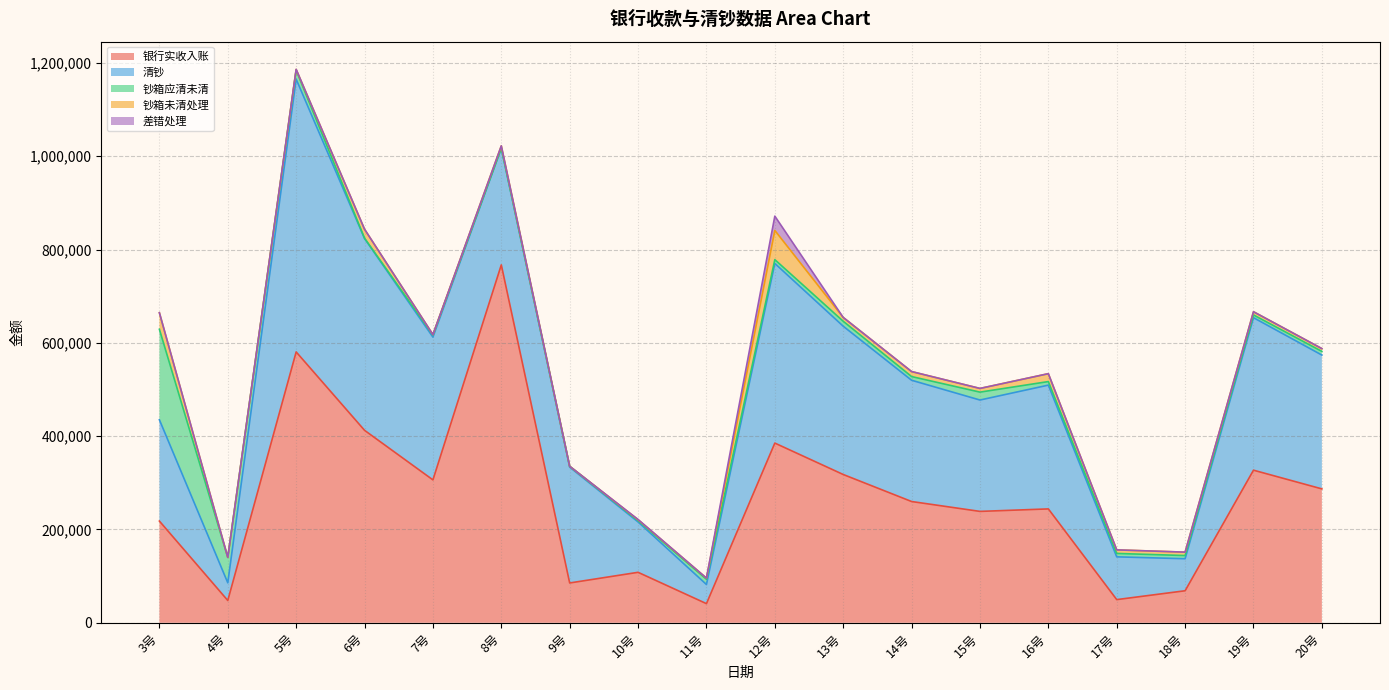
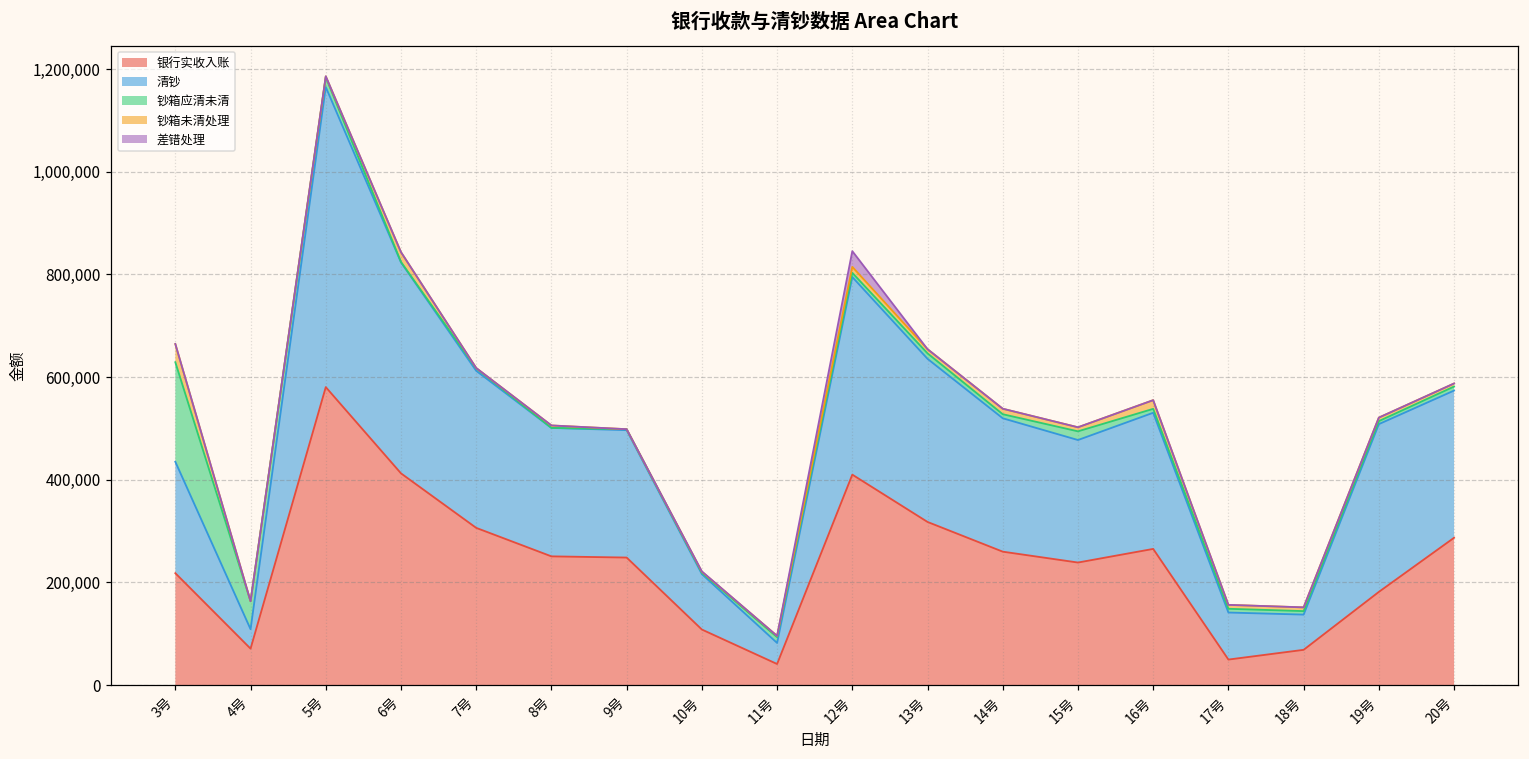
  {
    "银行实收入账": {
      "3号": "220,000",
-     "4号": "50,000",
+     "4号": "70,000",
      "5号": "580,000",
      "6号": "410,000",
      "7号": "310,000",
-     "8号": "770,000",
-     "9号": "90,000",
+     "8号": "250,000",
+     "9号": "250,000",
      "10号": "110,000",
      "11号": "40,000",
-     "12号": "390,000",
+     "12号": "410,000",
      "13号": "320,000",
      "14号": "260,000",
      "15号": "240,000",
-     "16号": "240,000",
+     "16号": "270,000",
      "17号": "50,000",
      "18号": "70,000",
-     "19号": "330,000",
+     "19号": "180,000",
      "20号": "290,000"
    },
    "清钞": {
      "3号": "220,000",
      "4号": "40,000",
      "5号": "580,000",
      "11号": "40,000",
      "12号": "390,000",
      "13号": "320,000",
      "14号": "260,000",
      "15号": "240,000",
      "16号": "270,000",
      "17号": "90,000",
      "18号": "70,000",
      "19号": "330,000",
      "20号": "290,000"
    },
    "钞箱应清未清": {
      "3号": "190,000",
      "12号": "10,000",
      "13号": "10,000",
      "14号": "10,000",
      "15号": "20,000",
      "16号": "10,000",
      "17号": "10,000",
      "18号": "10,000",
      "19号": "10,000",
      "20号": "10,000"
    },
    "钞箱未清处理": {
-     "12号": "60,000"
+     "12号": "10,000"
    },
    "差错处理": {
      "12号": "30,000"
    }
  }
